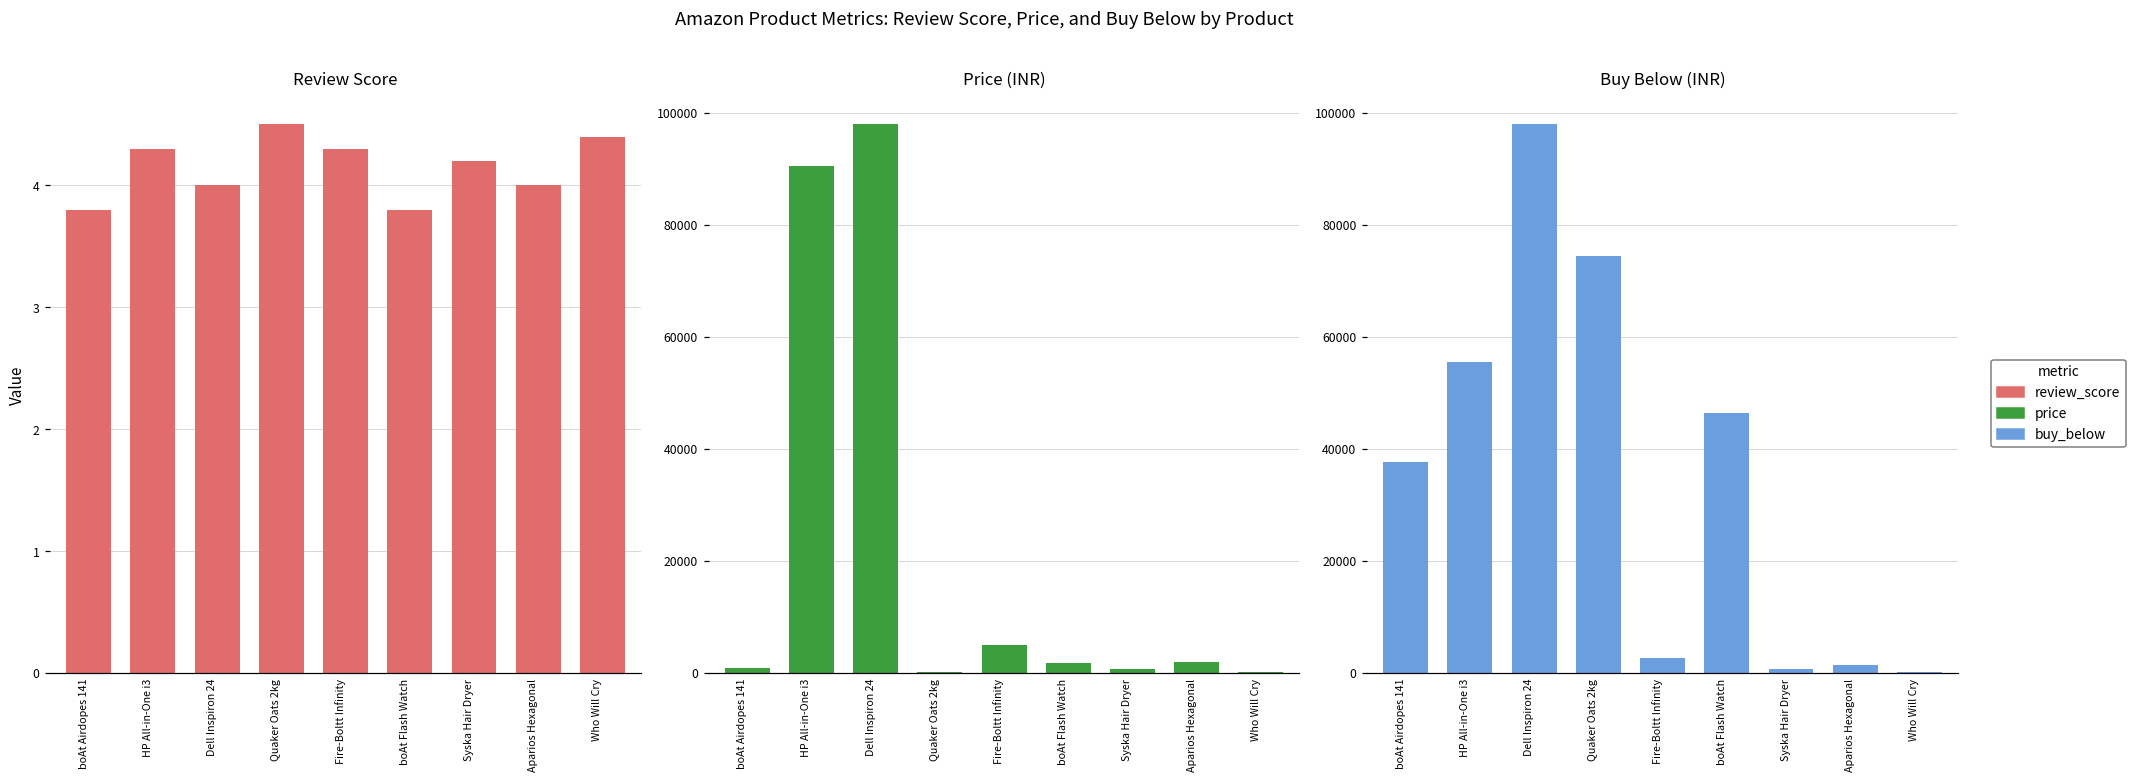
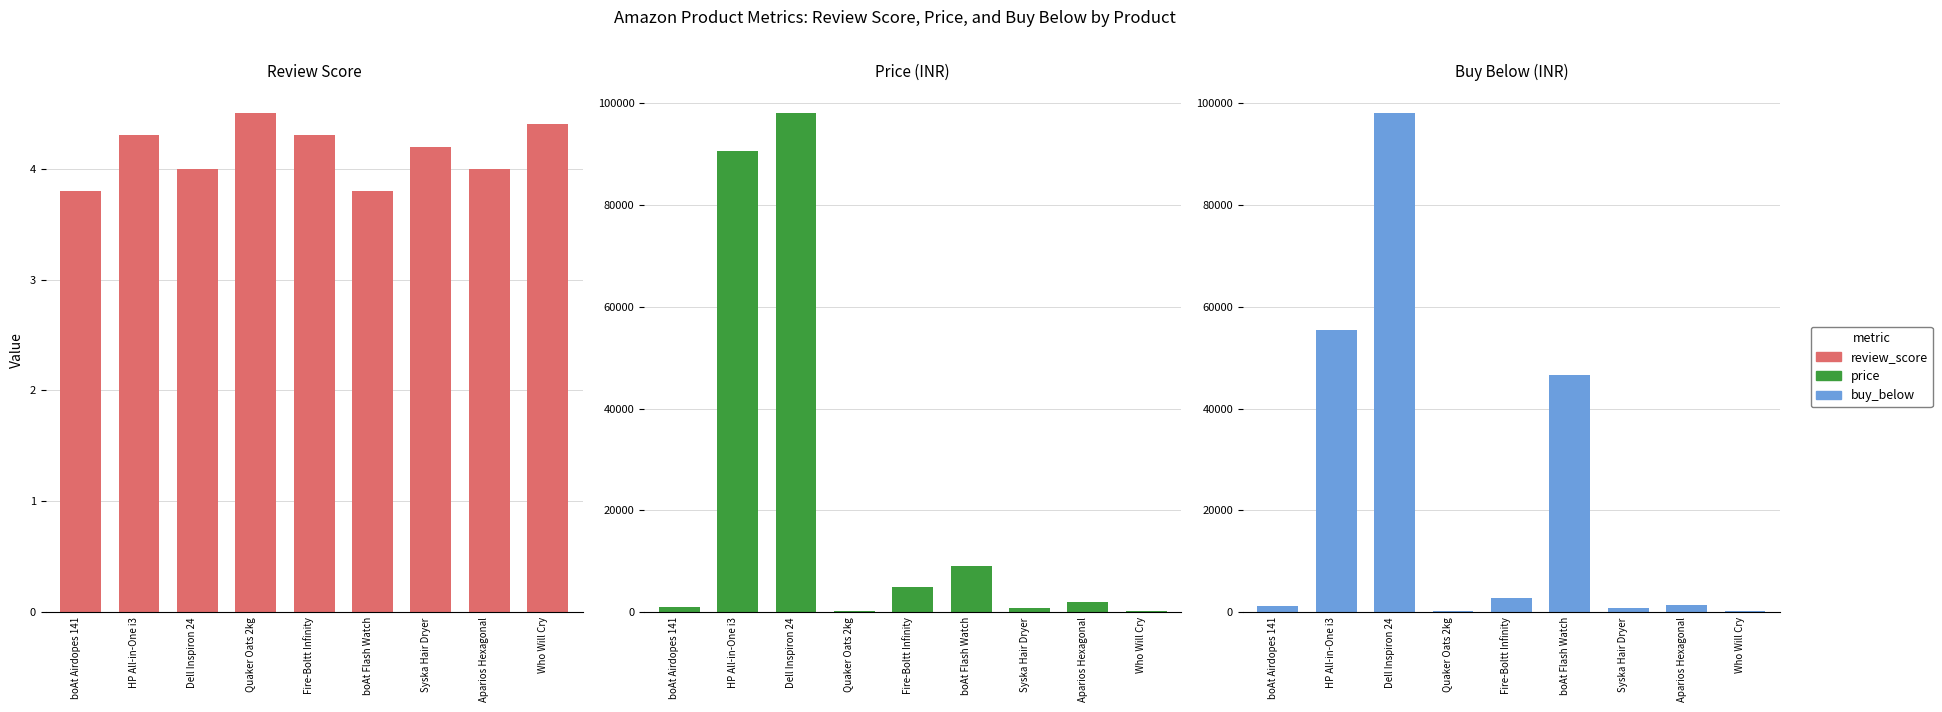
  {
    "Review Score": {
      "boAt Airdopes 141": 3.80,
      "HP All-in-One i3": 4.30,
      "Dell Inspiron 24": 4.00,
      "Quaker Oats 2kg": 4.50,
      "Fire-Boltt Infinity": 4.30,
      "boAt Flash Watch": 3.80,
      "Syska Hair Dryer": 4.20,
      "Aparios Hexagonal": 4.00,
      "Who Will Cry": 4.40
    },
    "Price (INR)": {
      "boAt Airdopes 141": 1000,
      "HP All-in-One i3": 91000,
      "Dell Inspiron 24": 98000,
      "Fire-Boltt Infinity": 5000,
-     "boAt Flash Watch": 2000,
+     "boAt Flash Watch": 9000,
      "Syska Hair Dryer": 1000,
      "Aparios Hexagonal": 2000
    },
    "Buy Below (INR)": {
-     "boAt Airdopes 141": 38000,
+     "boAt Airdopes 141": 1000,
      "HP All-in-One i3": 55000,
      "Dell Inspiron 24": 98000,
-     "Quaker Oats 2kg": 74000,
+     "Quaker Oats 2kg": 0,
      "Fire-Boltt Infinity": 3000,
      "boAt Flash Watch": 47000,
      "Syska Hair Dryer": 1000,
      "Aparios Hexagonal": 1000
    }
  }
